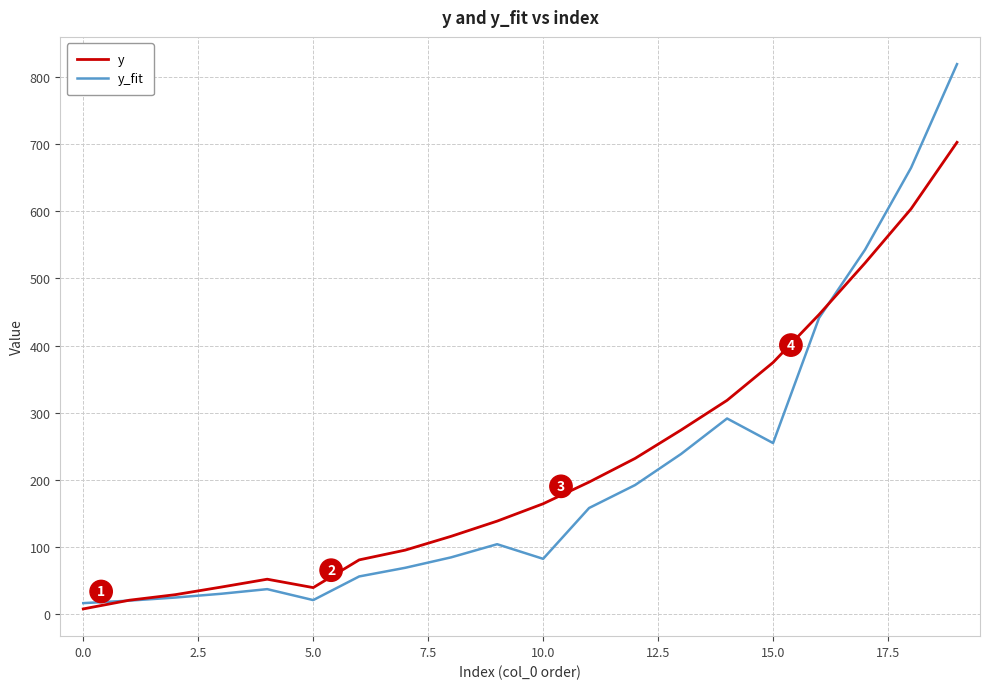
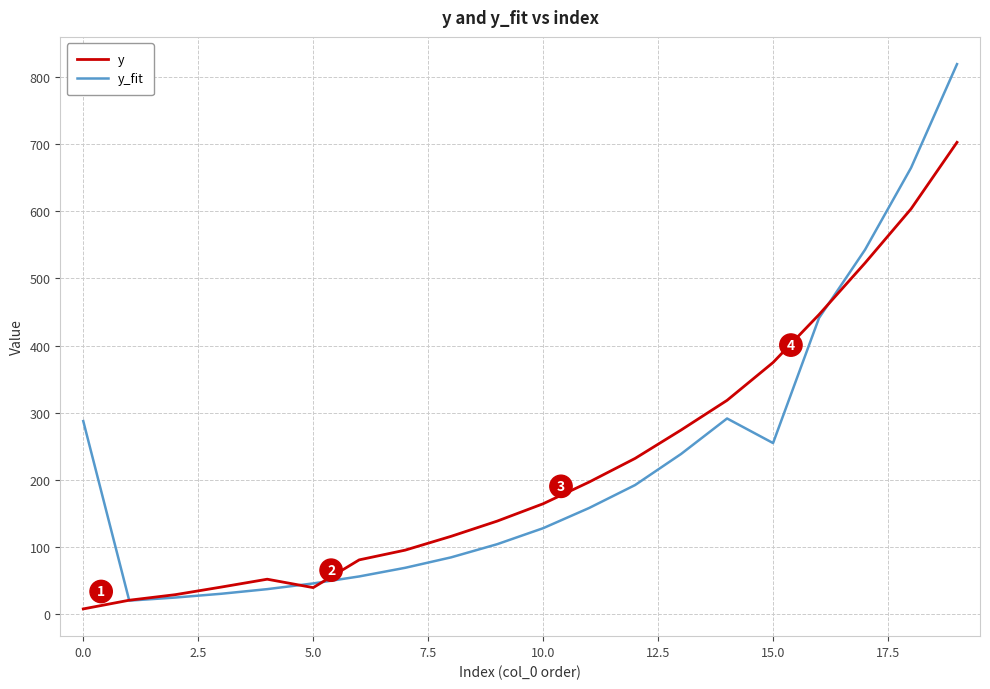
  {
    "y": {
      "5.0": 40
    },
    "y_fit": {
-     "0.0": 20,
-     "5.0": 20,
-     "10.0": 80,
+     "0.0": 290,
+     "5.0": 50,
+     "10.0": 130,
      "15.0": 250
    }
  }
